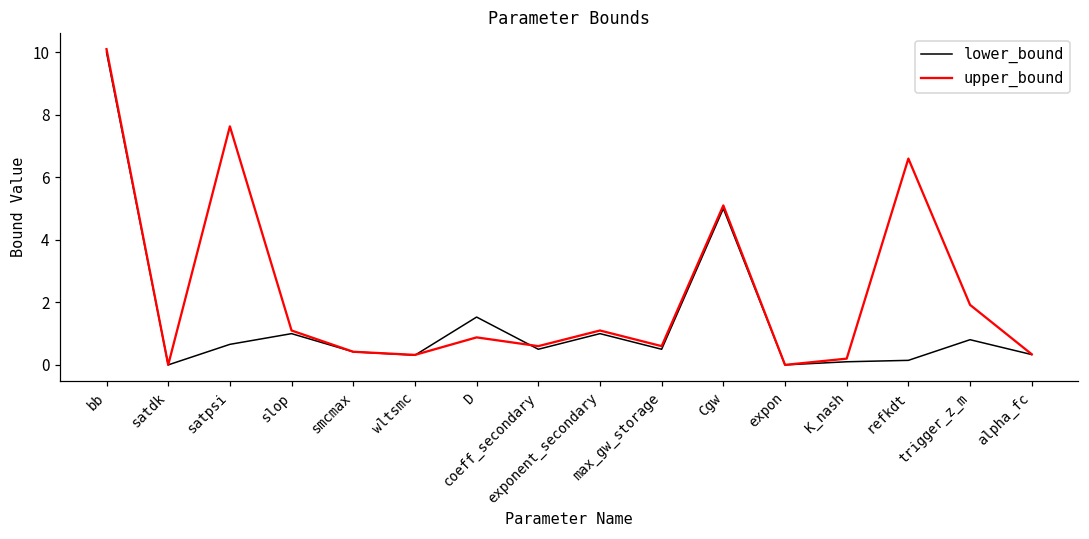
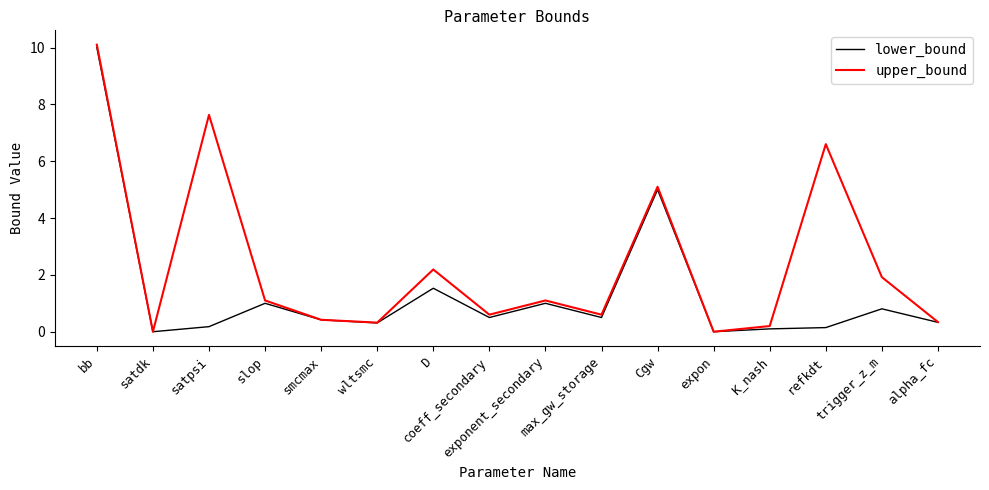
  {
    "lower_bound": {
      "bb": 10.0,
-     "satpsi": 0.7,
+     "satpsi": 0.2,
      "slop": 1.0,
      "D": 1.5,
      "coeff_secondary": 0.5,
      "exponent_secondary": 1.0,
      "max_gw_storage": 0.5,
      "Cgw": 5.0,
      "K_nash": 0.1,
      "refkdt": 0.1,
      "trigger_z_m": 0.8
    },
    "upper_bound": {
      "bb": 10.1,
      "satpsi": 7.6,
      "slop": 1.1,
-     "D": 0.9,
+     "D": 2.2,
      "coeff_secondary": 0.6,
      "exponent_secondary": 1.1,
      "max_gw_storage": 0.6,
      "Cgw": 5.1,
      "K_nash": 0.2,
      "refkdt": 6.6,
      "trigger_z_m": 1.9
    }
  }
